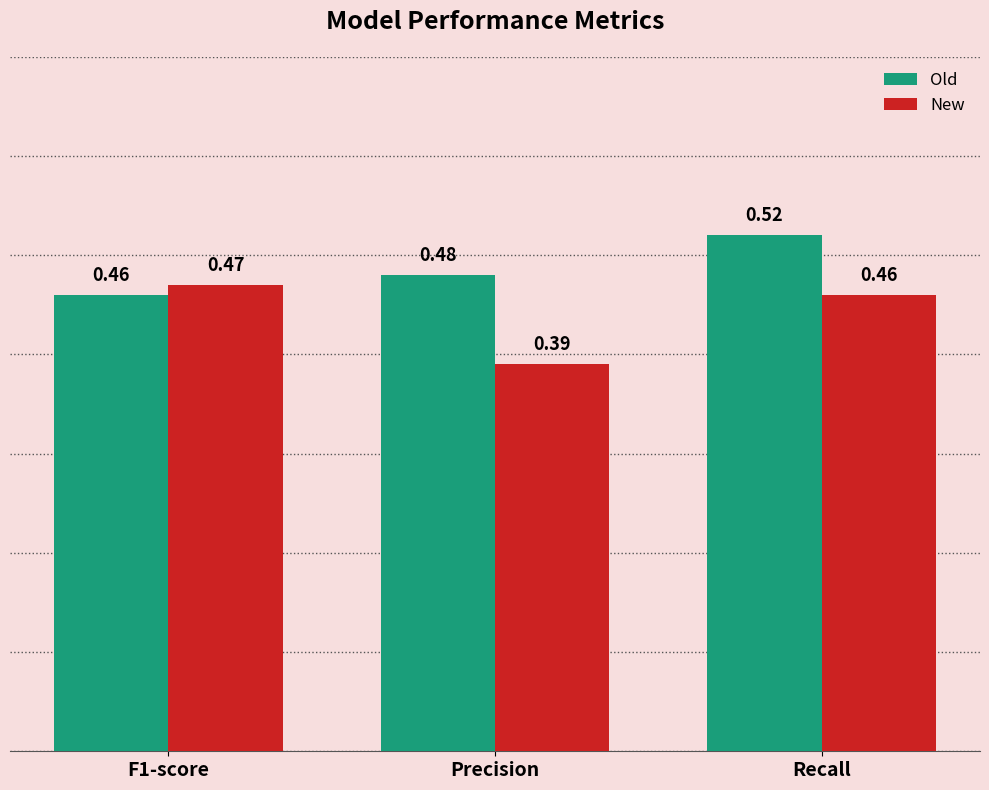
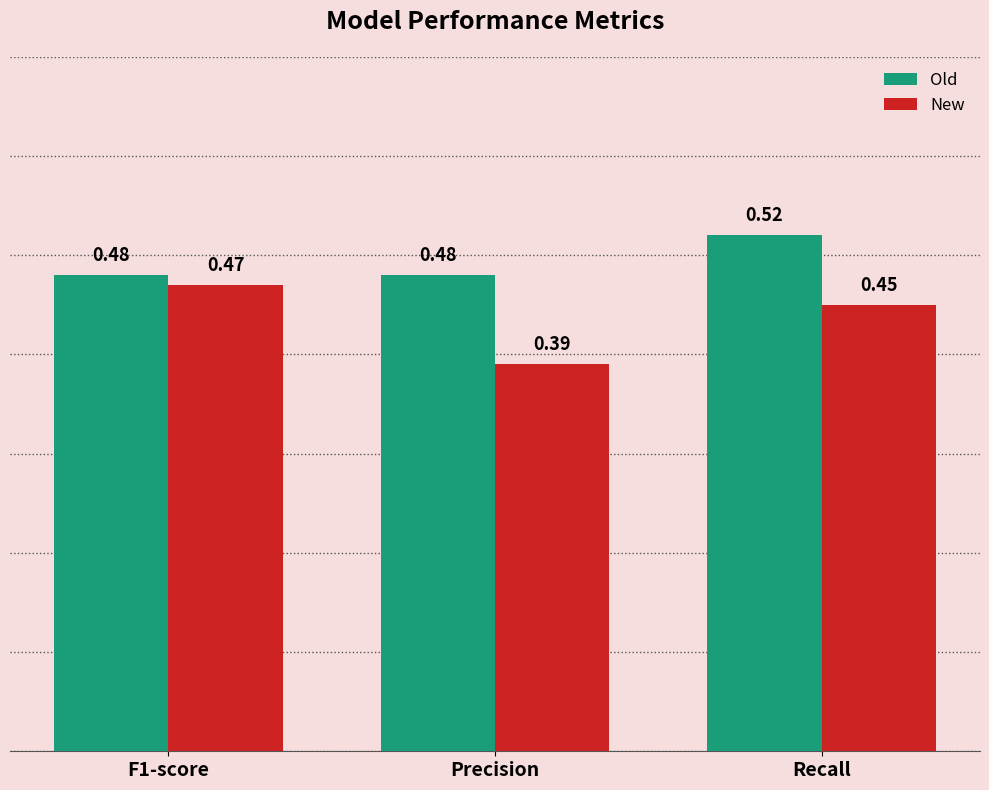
  {
    "Old": {
-     "F1-score": 0.46,
+     "F1-score": 0.48,
      "Precision": 0.48,
      "Recall": 0.52
    },
    "New": {
      "F1-score": 0.47,
      "Precision": 0.39,
-     "Recall": 0.46
+     "Recall": 0.45
    }
  }
